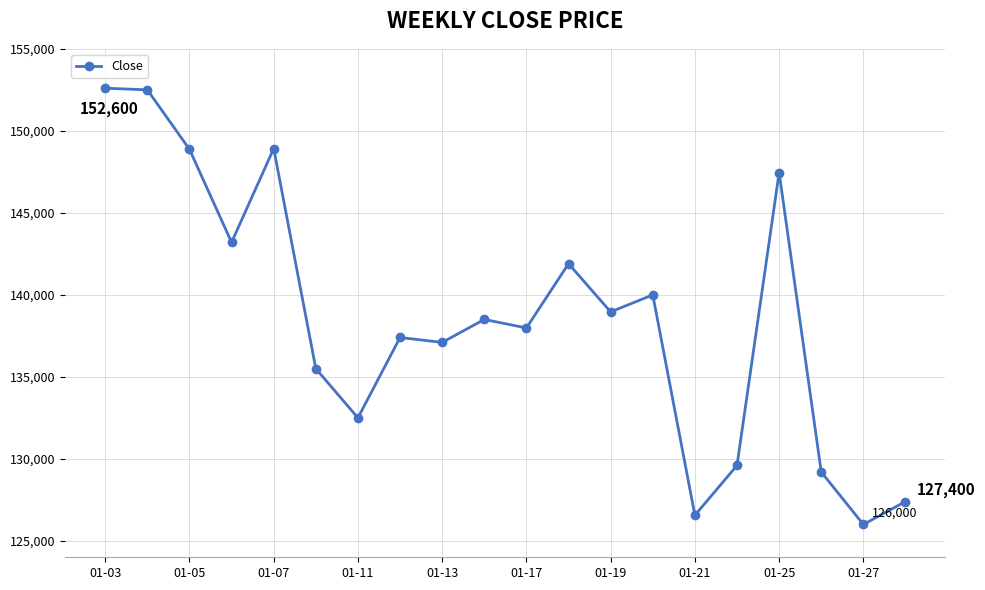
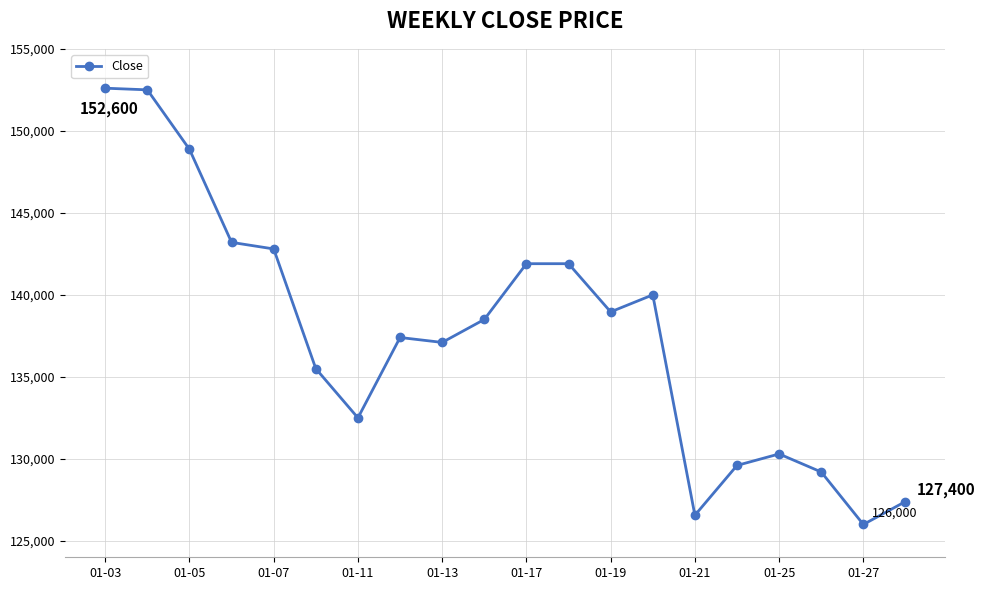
  {
    "01-05": "148,900",
-   "01-07": "148,900",
+   "01-07": "142,800",
    "01-11": "132,500",
    "01-13": "137,100",
-   "01-17": "138,000",
+   "01-17": "141,900",
    "01-19": "139,000",
    "01-21": "126,600",
-   "01-25": "147,500"
+   "01-25": "130,300"
  }
